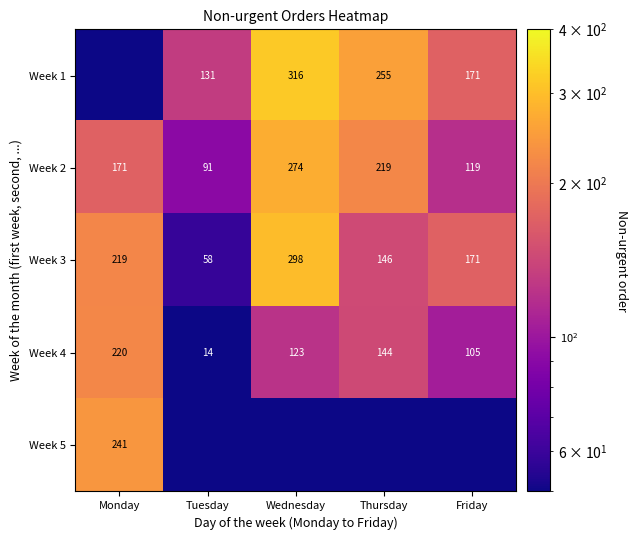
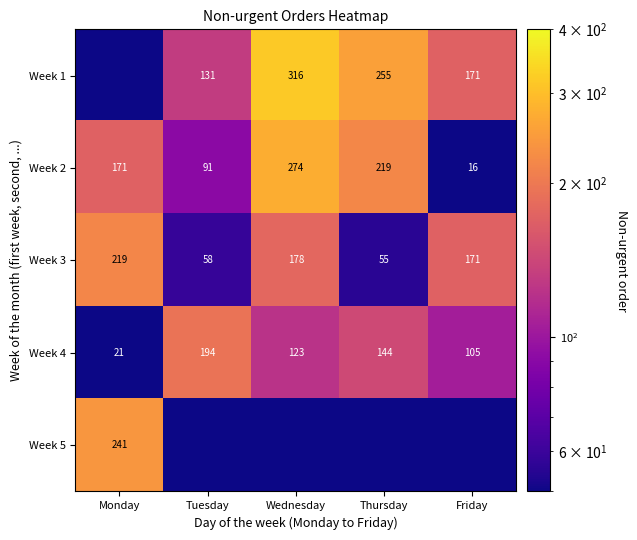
  {
    "Week 1": {
      "Tuesday": 131,
      "Wednesday": 316,
      "Thursday": 255,
      "Friday": 171
    },
    "Week 2": {
      "Monday": 171,
      "Tuesday": 91,
      "Wednesday": 274,
      "Thursday": 219,
-     "Friday": 119
+     "Friday": 16
    },
    "Week 3": {
      "Monday": 219,
      "Tuesday": 58,
-     "Wednesday": 298,
-     "Thursday": 146,
+     "Wednesday": 178,
+     "Thursday": 55,
      "Friday": 171
    },
    "Week 4": {
-     "Monday": 220,
-     "Tuesday": 14,
+     "Monday": 21,
+     "Tuesday": 194,
      "Wednesday": 123,
      "Thursday": 144,
      "Friday": 105
    },
    "Week 5": {
      "Monday": 241
    }
  }
